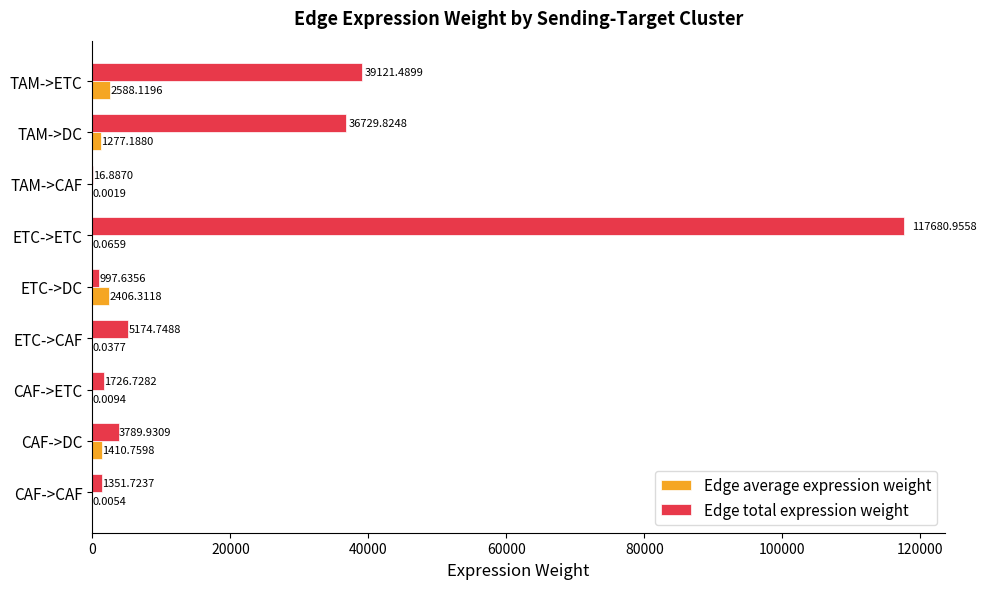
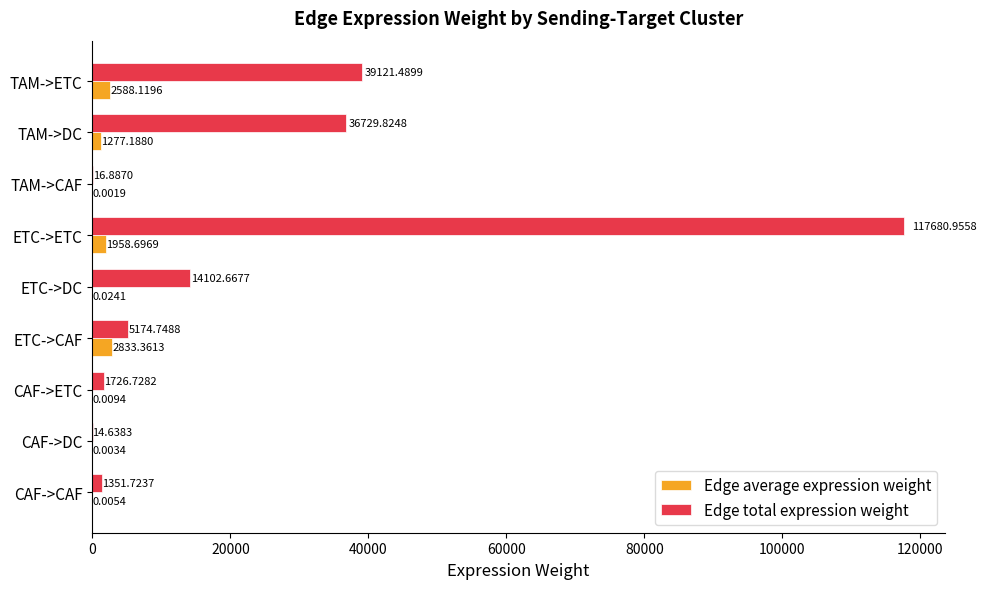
  {
    "Edge average expression weight": {
      "TAM->ETC": 2588.1196,
      "TAM->DC": 1277.1880,
      "TAM->CAF": 0.0019,
-     "ETC->ETC": 0.0659,
-     "ETC->DC": 2406.3118,
-     "ETC->CAF": 0.0377,
+     "ETC->ETC": 1958.6969,
+     "ETC->DC": 0.0241,
+     "ETC->CAF": 2833.3613,
      "CAF->ETC": 0.0094,
-     "CAF->DC": 1410.7598,
+     "CAF->DC": 0.0034,
      "CAF->CAF": 0.0054
    },
    "Edge total expression weight": {
      "TAM->ETC": 39121.4899,
      "TAM->DC": 36729.8248,
      "TAM->CAF": 16.8870,
      "ETC->ETC": 117680.9558,
-     "ETC->DC": 997.6356,
+     "ETC->DC": 14102.6677,
      "ETC->CAF": 5174.7488,
      "CAF->ETC": 1726.7282,
-     "CAF->DC": 3789.9309,
+     "CAF->DC": 14.6383,
      "CAF->CAF": 1351.7237
    }
  }
